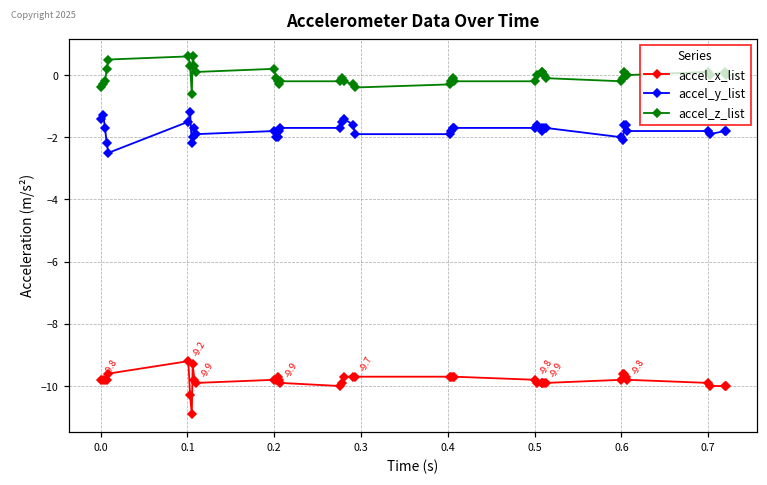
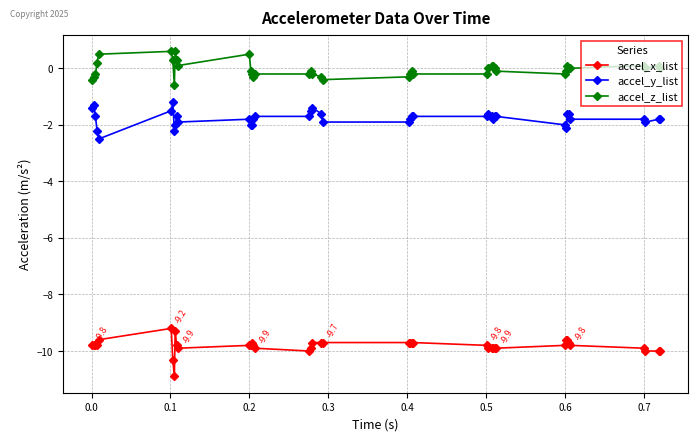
  {
    "accel_x_list": {
      "0.2": -9.8,
      "0.7": -9.9
    },
    "accel_y_list": {
      "0.0": -1.4,
      "0.2": -1.8,
      "0.6": -2.0,
      "0.7": -1.8
    },
    "accel_z_list": {
      "0.0": -0.4,
-     "0.2": 0.2,
+     "0.2": 0.5,
      "0.6": -0.2
    }
  }
